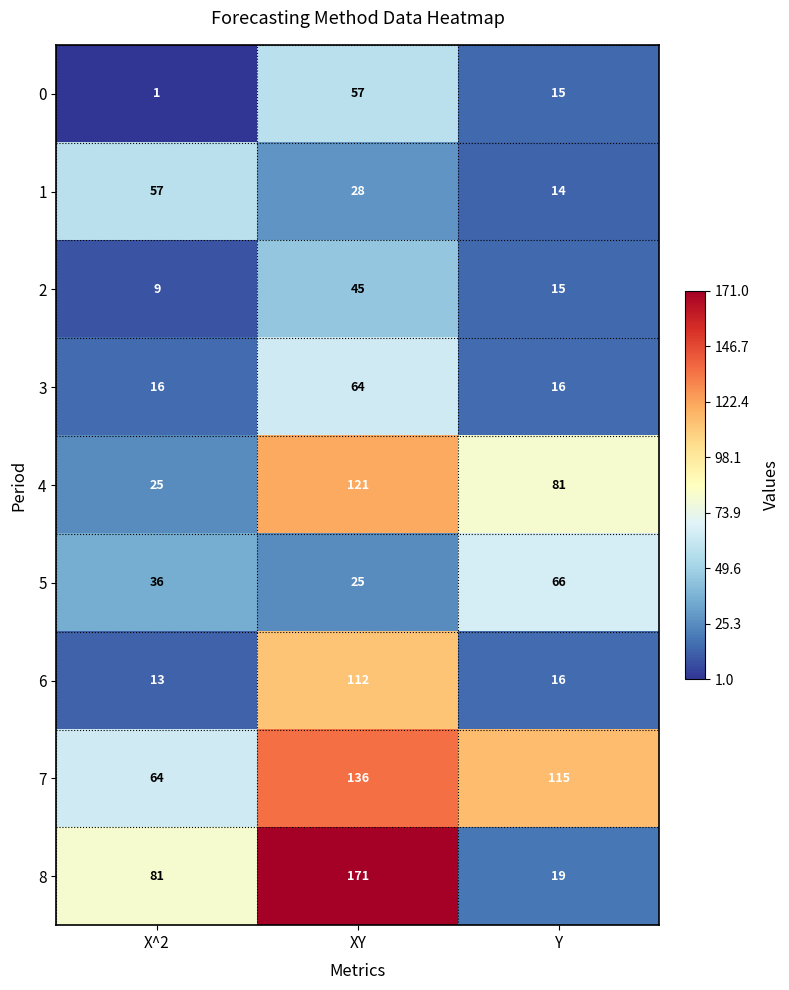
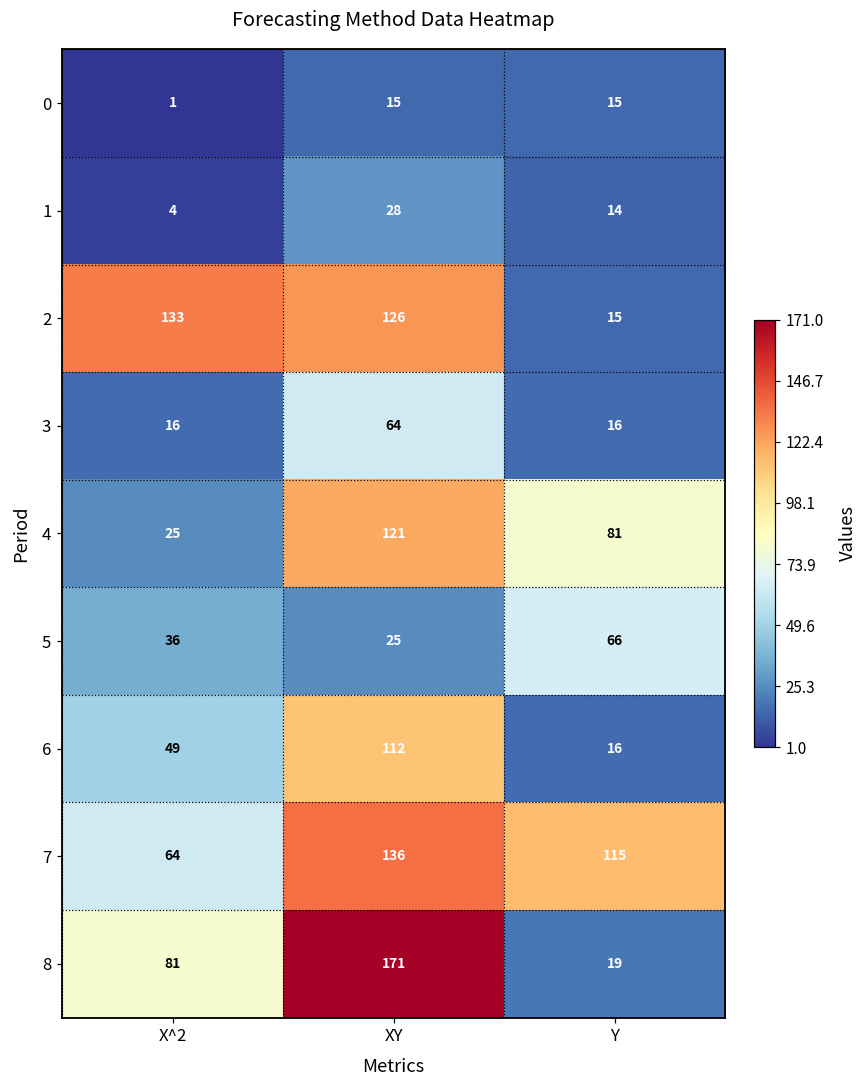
  {
    "0": {
      "X^2": 1,
-     "XY": 57,
+     "XY": 15,
      "Y": 15
    },
    "1": {
-     "X^2": 57,
+     "X^2": 4,
      "XY": 28,
      "Y": 14
    },
    "2": {
-     "X^2": 9,
-     "XY": 45,
+     "X^2": 133,
+     "XY": 126,
      "Y": 15
    },
    "3": {
      "X^2": 16,
      "XY": 64,
      "Y": 16
    },
    "4": {
      "X^2": 25,
      "XY": 121,
      "Y": 81
    },
    "5": {
      "X^2": 36,
      "XY": 25,
      "Y": 66
    },
    "6": {
-     "X^2": 13,
+     "X^2": 49,
      "XY": 112,
      "Y": 16
    },
    "7": {
      "X^2": 64,
      "XY": 136,
      "Y": 115
    },
    "8": {
      "X^2": 81,
      "XY": 171,
      "Y": 19
    }
  }
